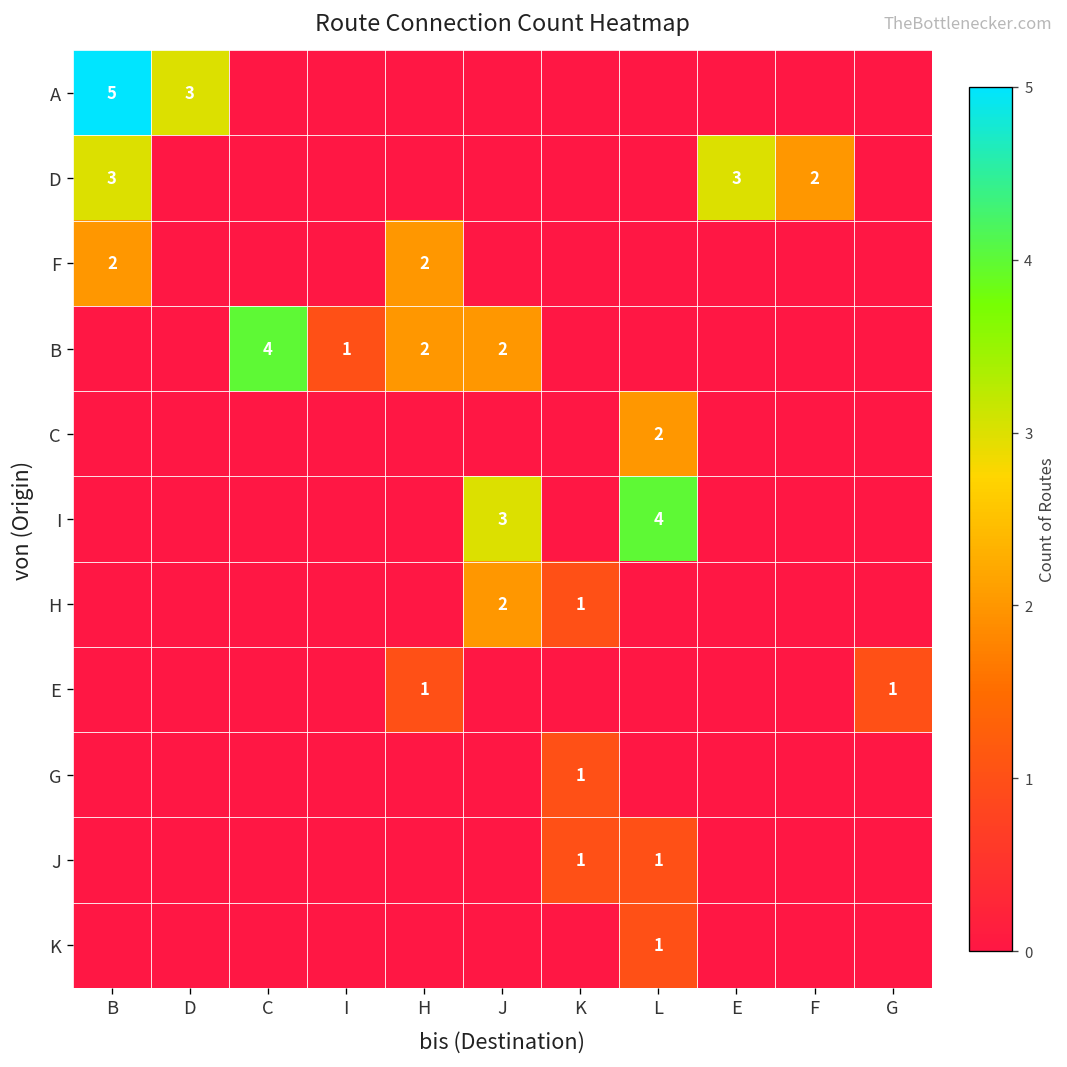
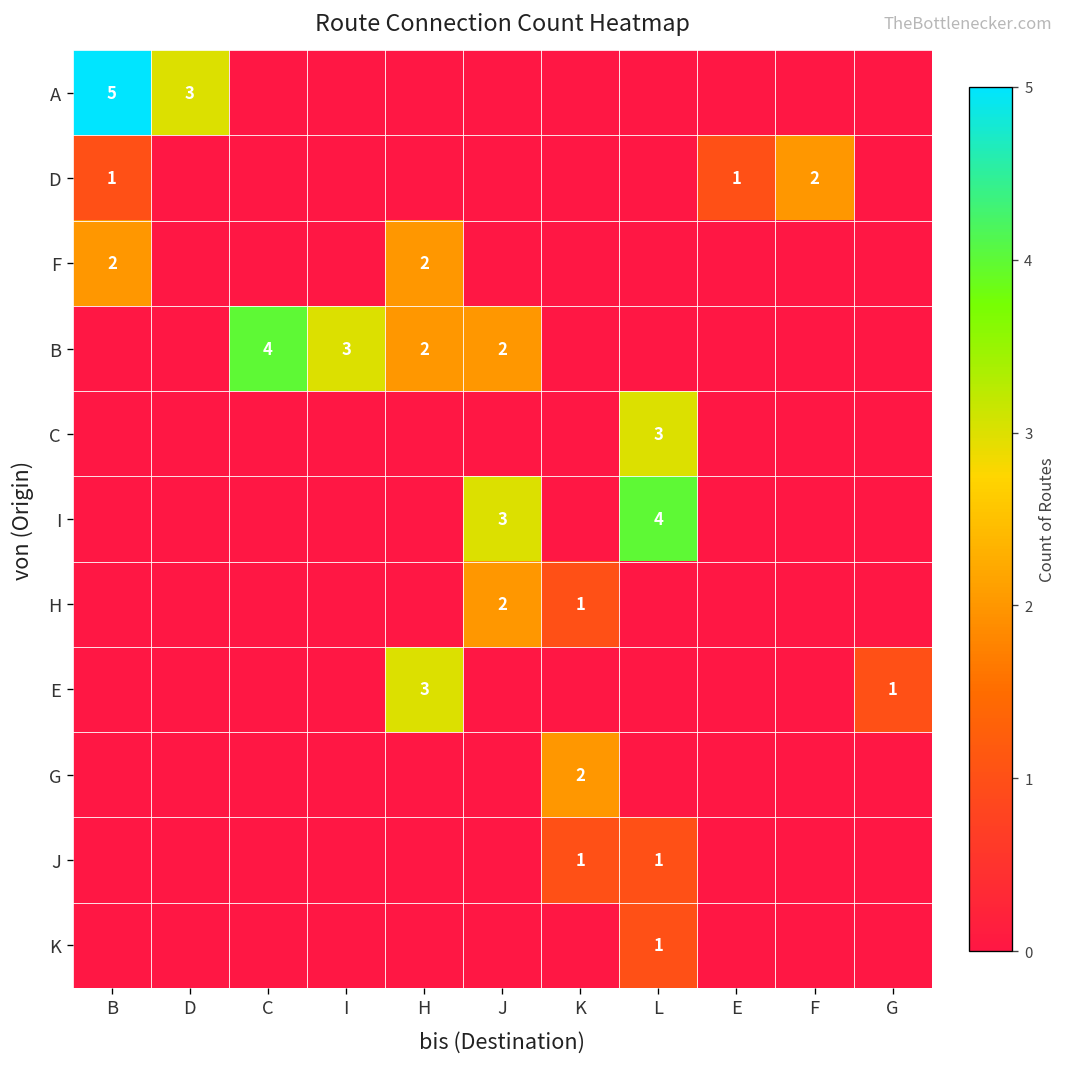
  {
    "A": {
      "B": 5,
      "D": 3
    },
    "D": {
-     "B": 3,
-     "E": 3,
+     "B": 1,
+     "E": 1,
      "F": 2
    },
    "F": {
      "B": 2,
      "H": 2
    },
    "B": {
      "C": 4,
-     "I": 1,
+     "I": 3,
      "H": 2,
      "J": 2
    },
    "C": {
-     "L": 2
+     "L": 3
    },
    "I": {
      "J": 3,
      "L": 4
    },
    "H": {
      "J": 2,
      "K": 1
    },
    "E": {
-     "H": 1,
+     "H": 3,
      "G": 1
    },
    "G": {
-     "K": 1
+     "K": 2
    },
    "J": {
      "K": 1,
      "L": 1
    },
    "K": {
      "L": 1
    }
  }
